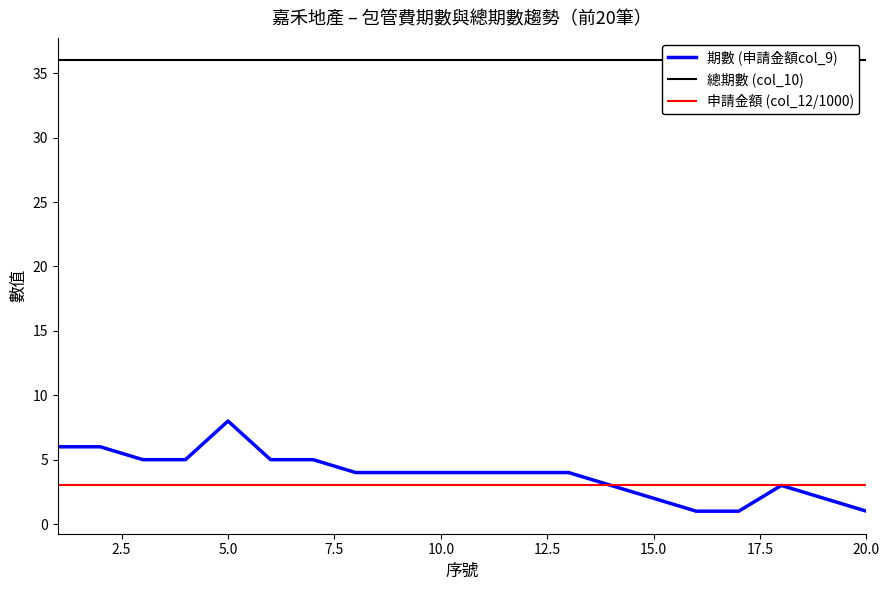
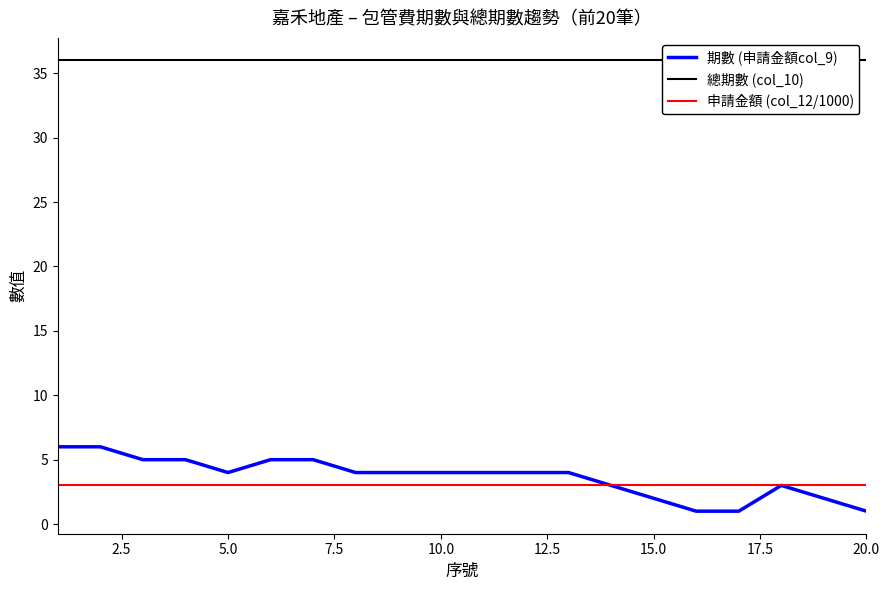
  {
    "期數 (申請金額col_9)": {
-     "5.0": 8,
+     "5.0": 4,
      "10.0": 4,
      "15.0": 2,
      "20.0": 1
    },
    "總期數 (col_10)": {
      "5.0": 36,
      "10.0": 36,
      "15.0": 36,
      "20.0": 36
    },
    "申請金額 (col_12/1000)": {
      "5.0": 3,
      "10.0": 3,
      "15.0": 3,
      "20.0": 3
    }
  }
